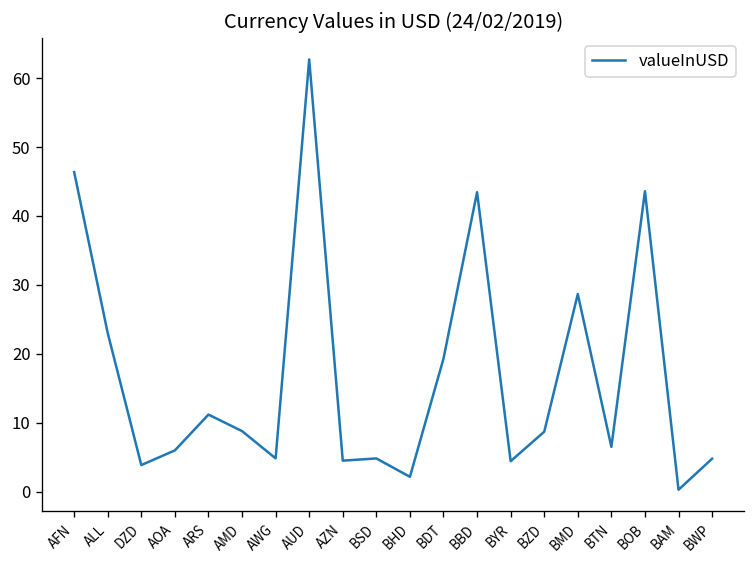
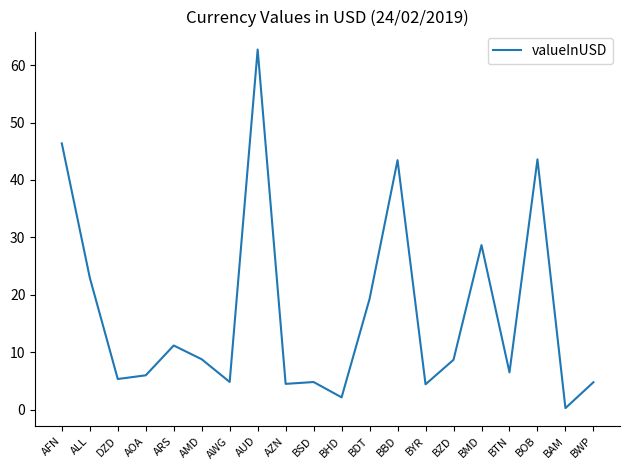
  {
    "AFN": 46,
    "ALL": 23,
-   "DZD": 4,
+   "DZD": 5,
    "AOA": 6,
    "ARS": 11,
    "AMD": 9,
    "AWG": 5,
    "AUD": 63,
    "AZN": 5,
    "BSD": 5,
    "BHD": 2,
    "BDT": 19,
    "BBD": 43,
    "BYR": 4,
    "BZD": 9,
    "BMD": 29,
    "BTN": 7,
    "BOB": 44,
    "BAM": 0,
    "BWP": 5
  }
